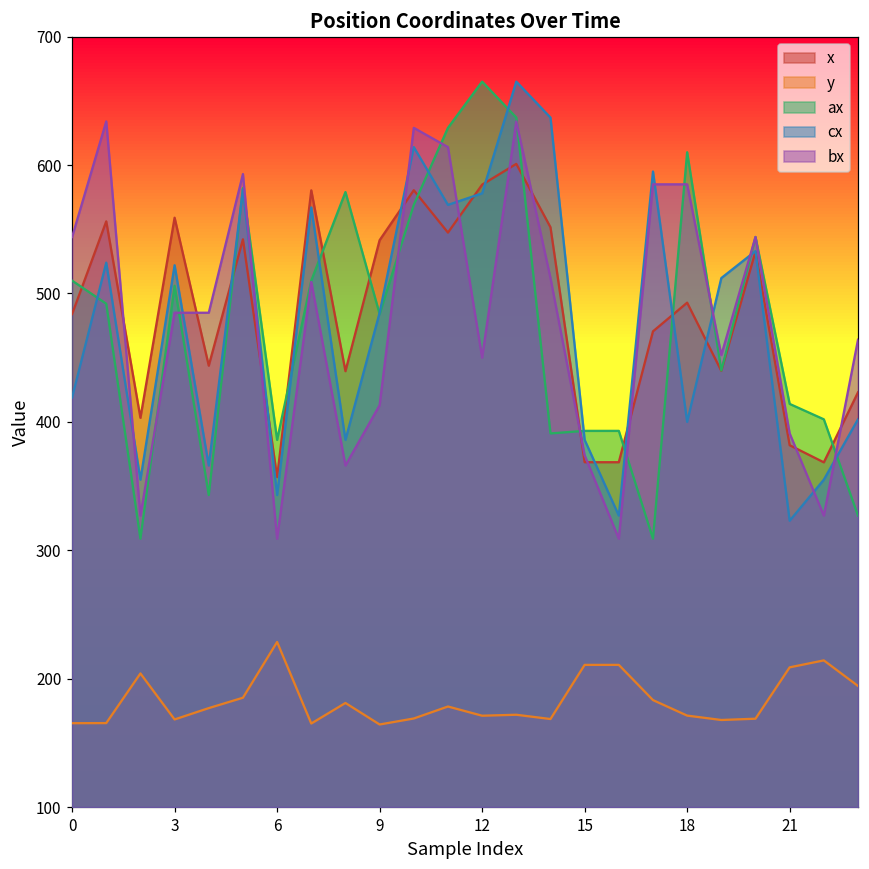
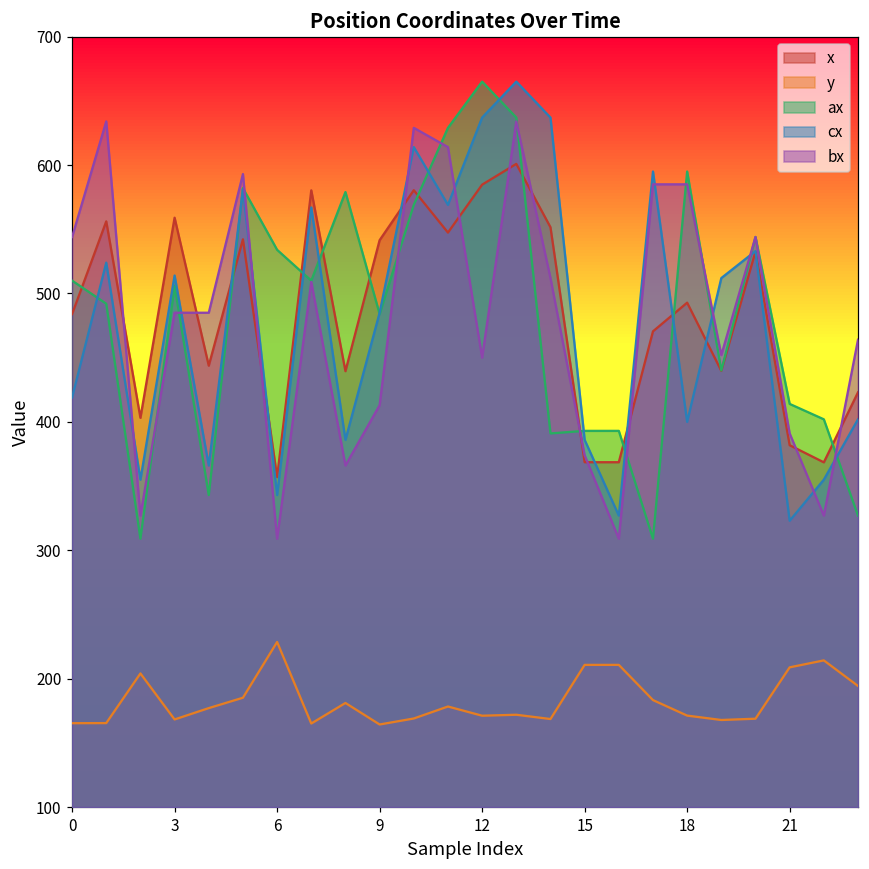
  {
    "ax": {
      "0": 510,
      "3": 506,
-     "6": 386,
+     "6": 534,
      "12": 665,
      "15": 393,
-     "18": 610,
+     "18": 595,
      "21": 414
    },
    "cx": {
      "0": 419,
-     "3": 522,
+     "3": 514,
      "6": 343,
-     "12": 578,
+     "12": 637,
      "15": 386,
      "18": 400,
      "21": 323
    },
    "bx": {
      "0": 544,
      "3": 485,
      "6": 309,
      "9": 413,
      "12": 450,
      "15": 374,
      "18": 585,
      "21": 391
    }
  }
